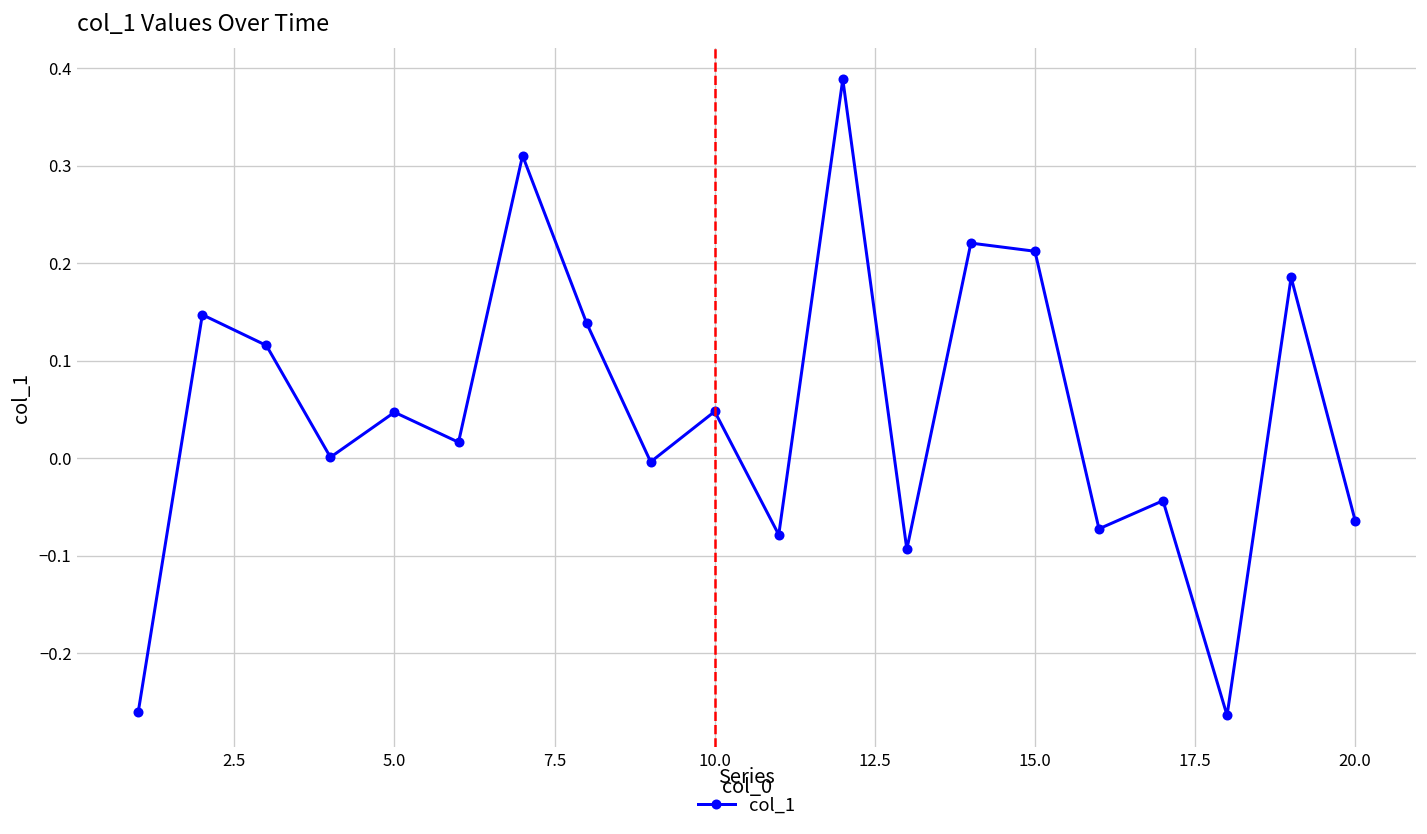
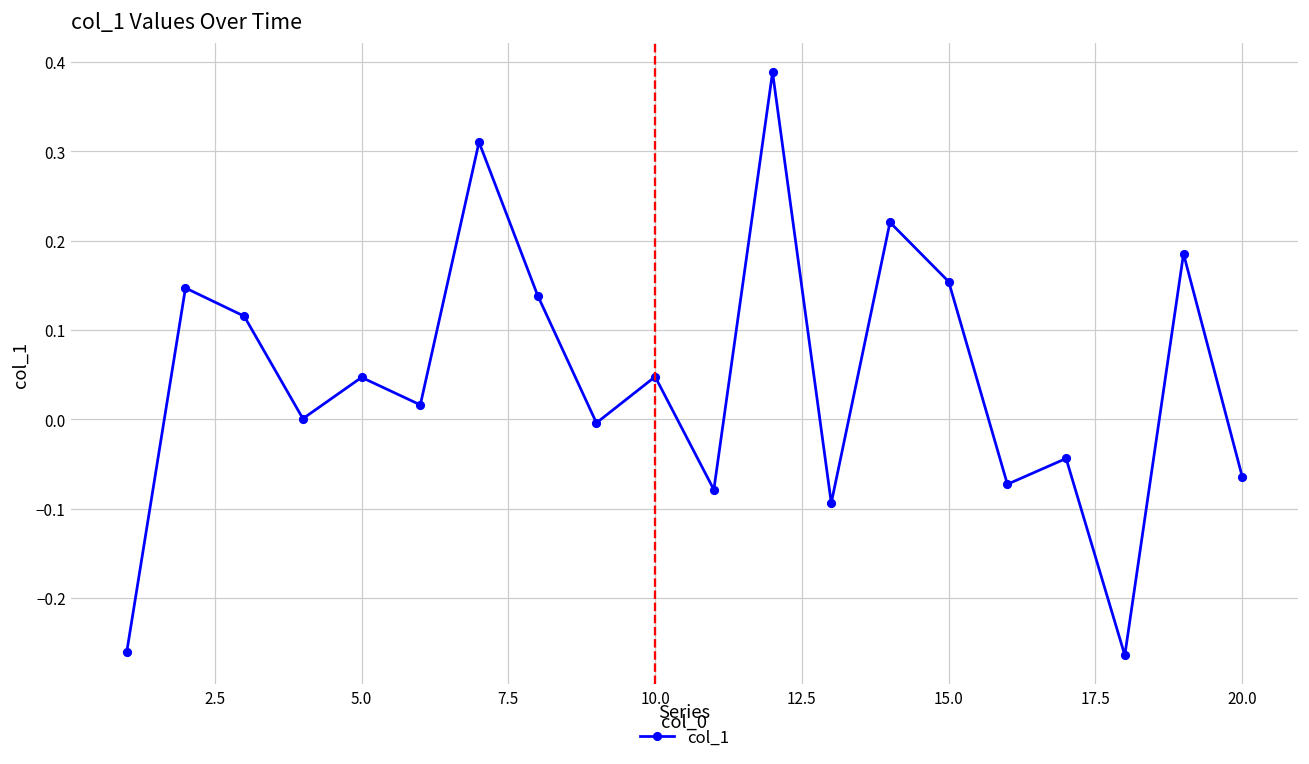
  {
    "5.0": 0.05,
    "10.0": 0.05,
-   "15.0": 0.21,
+   "15.0": 0.15,
    "20.0": -0.06
  }
